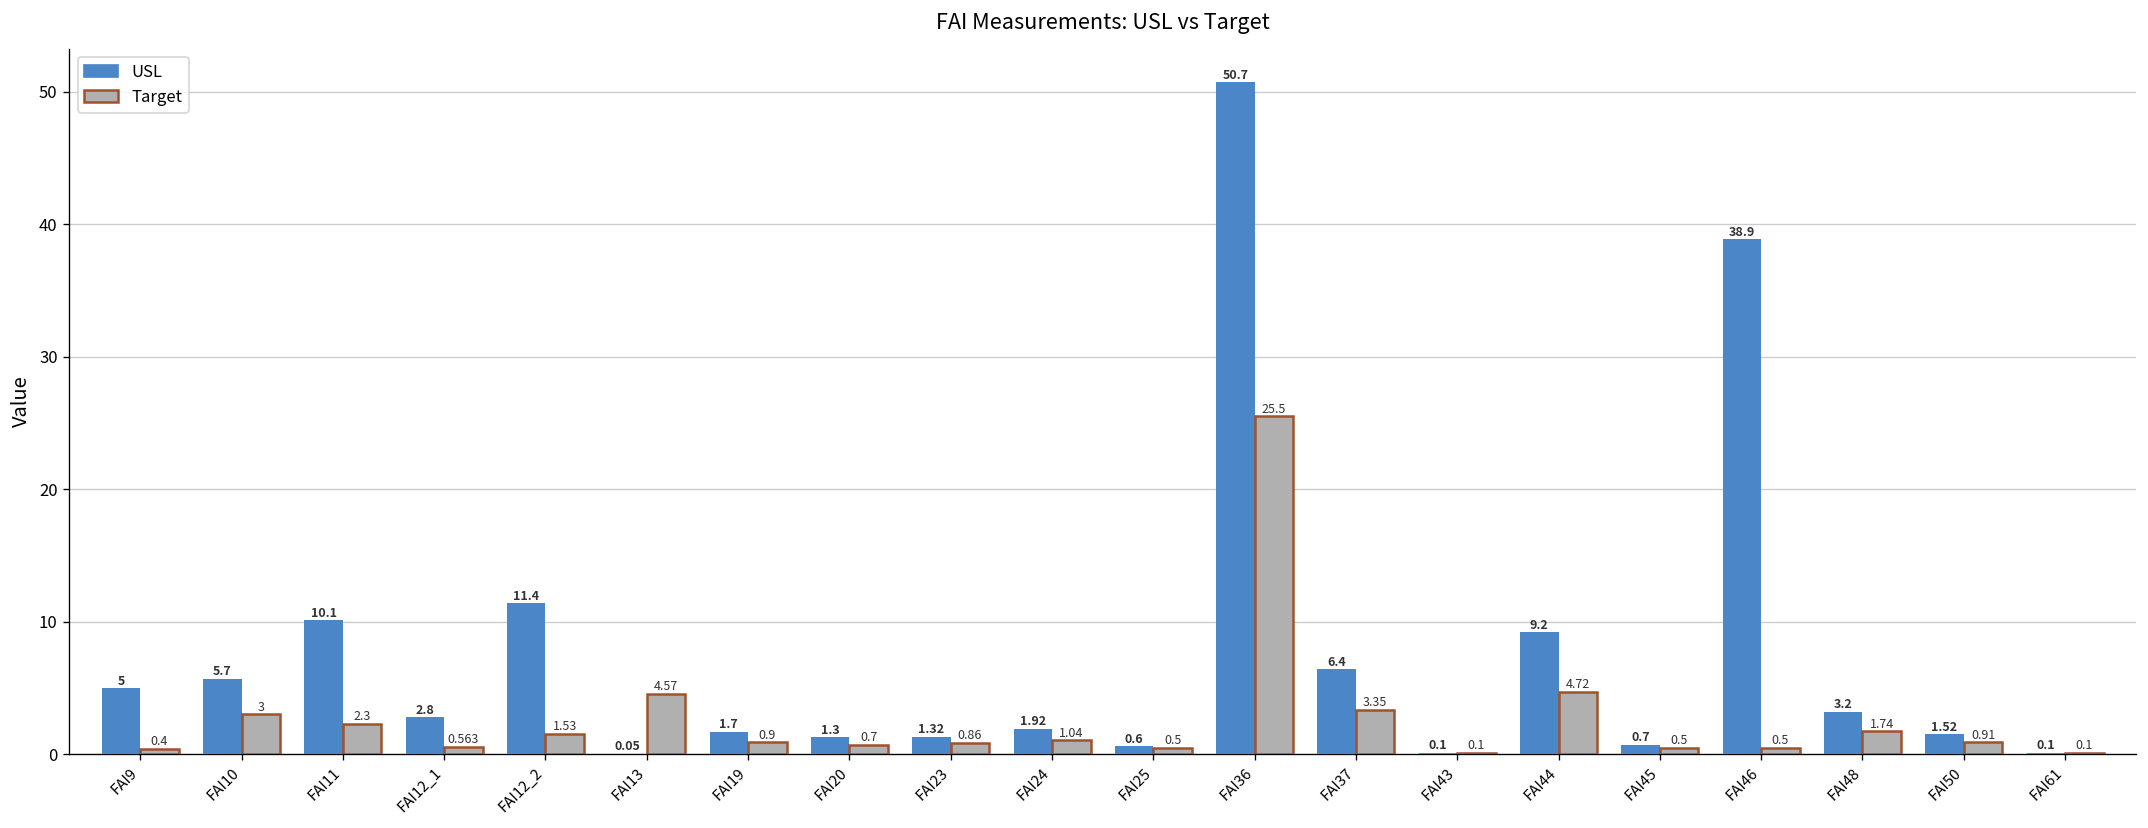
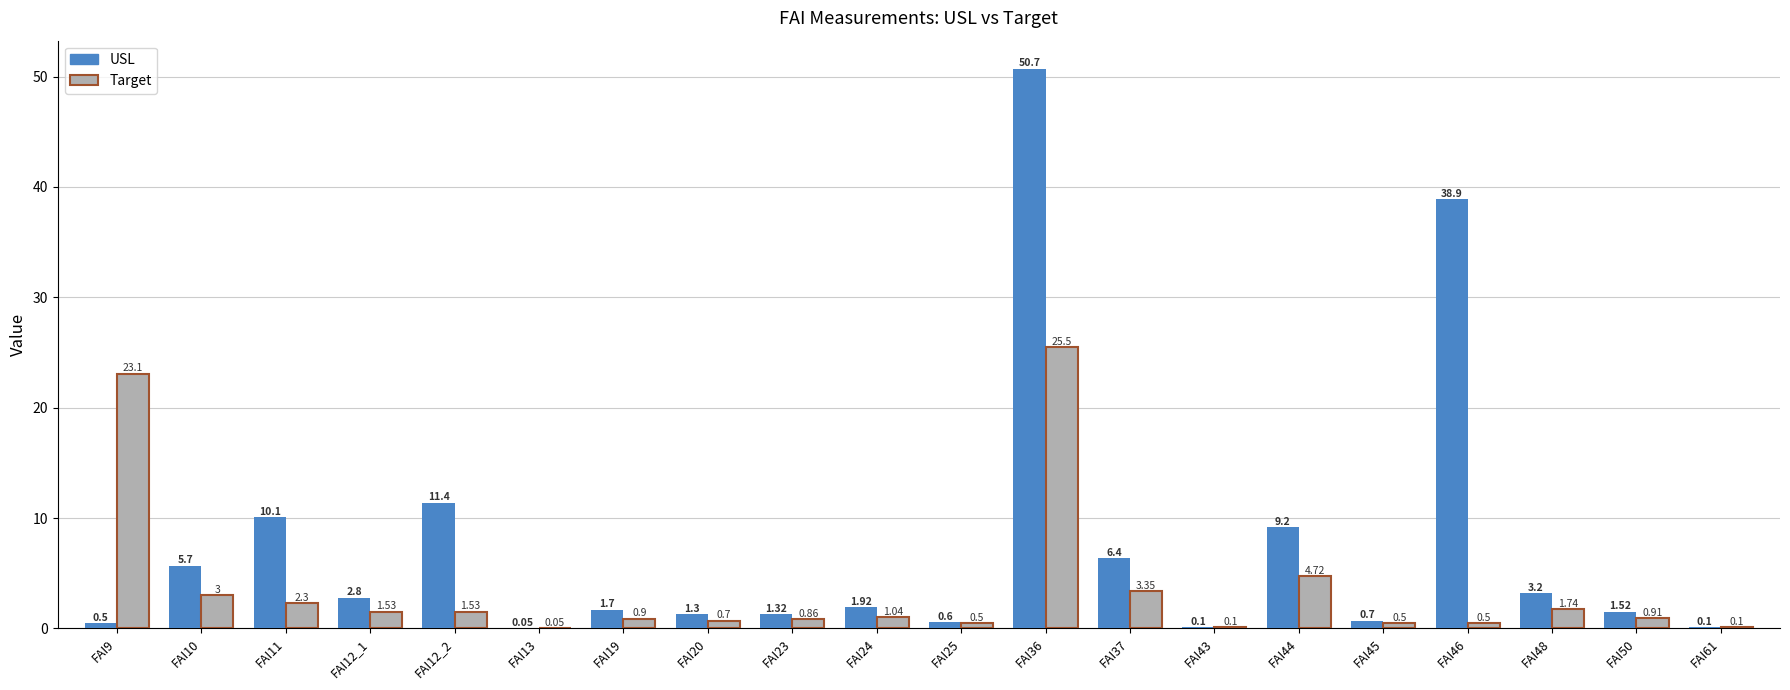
  {
    "USL": {
-     "FAI9": 5,
+     "FAI9": 0.5,
      "FAI10": 5.7,
      "FAI11": 10.1,
      "FAI12_1": 2.8,
      "FAI12_2": 11.4,
      "FAI13": 0.05,
      "FAI19": 1.7,
      "FAI20": 1.3,
      "FAI23": 1.32,
      "FAI24": 1.92,
      "FAI25": 0.6,
      "FAI36": 50.7,
      "FAI37": 6.4,
      "FAI43": 0.1,
      "FAI44": 9.2,
      "FAI45": 0.7,
      "FAI46": 38.9,
      "FAI48": 3.2,
      "FAI50": 1.52,
      "FAI61": 0.1
    },
    "Target": {
-     "FAI9": 0.4,
+     "FAI9": 23.1,
      "FAI10": 3,
      "FAI11": 2.3,
-     "FAI12_1": 0.563,
+     "FAI12_1": 1.53,
      "FAI12_2": 1.53,
-     "FAI13": 4.57,
+     "FAI13": 0.05,
      "FAI19": 0.9,
      "FAI20": 0.7,
      "FAI23": 0.86,
      "FAI24": 1.04,
      "FAI25": 0.5,
      "FAI36": 25.5,
      "FAI37": 3.35,
      "FAI43": 0.1,
      "FAI44": 4.72,
      "FAI45": 0.5,
      "FAI46": 0.5,
      "FAI48": 1.74,
      "FAI50": 0.91,
      "FAI61": 0.1
    }
  }
